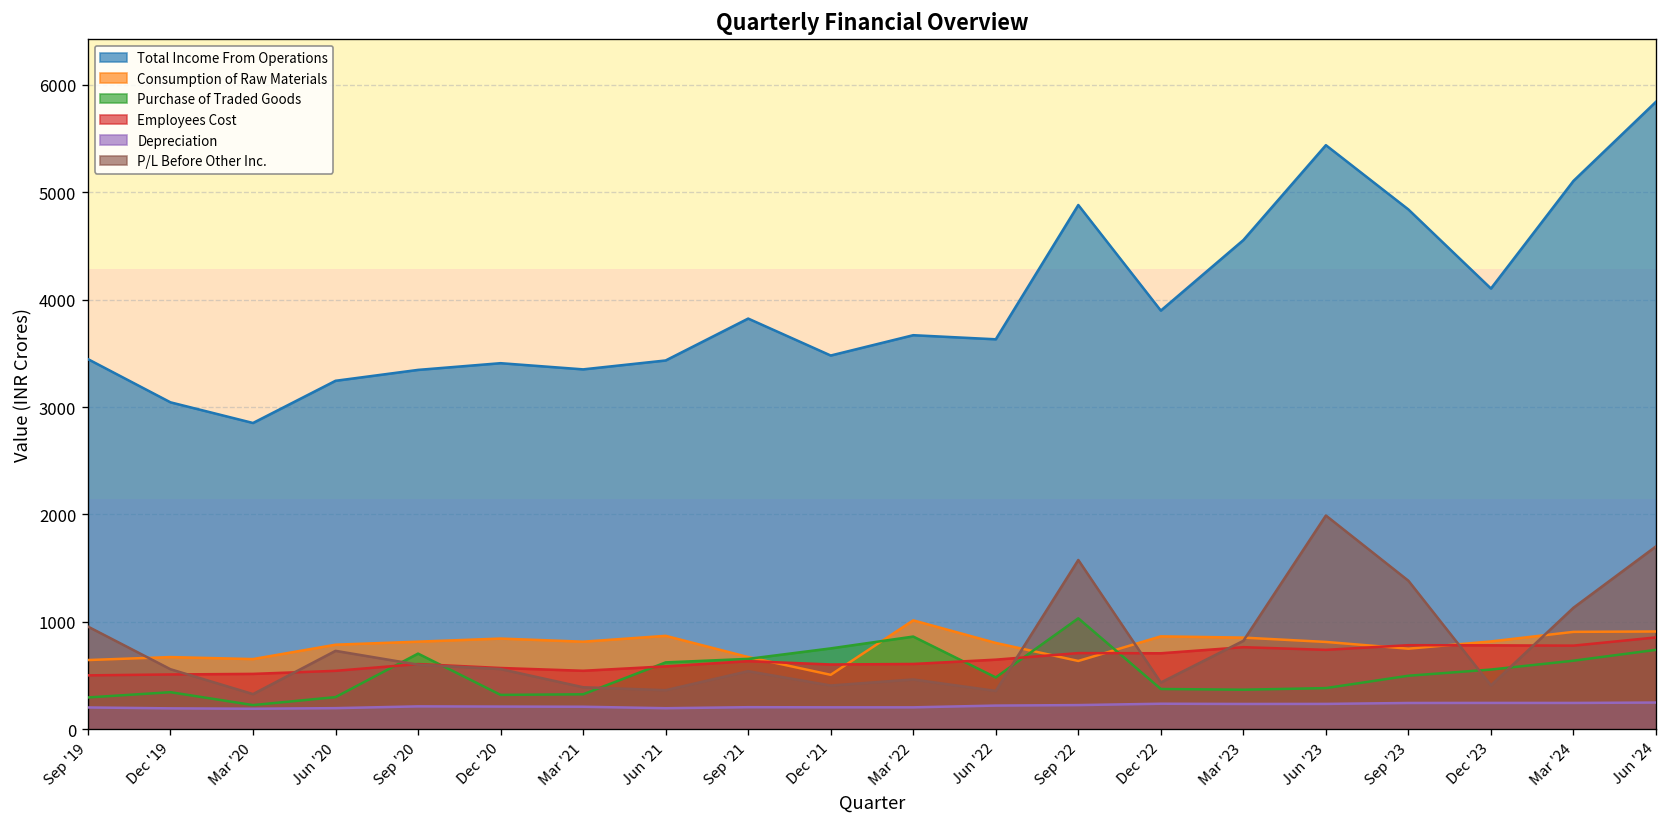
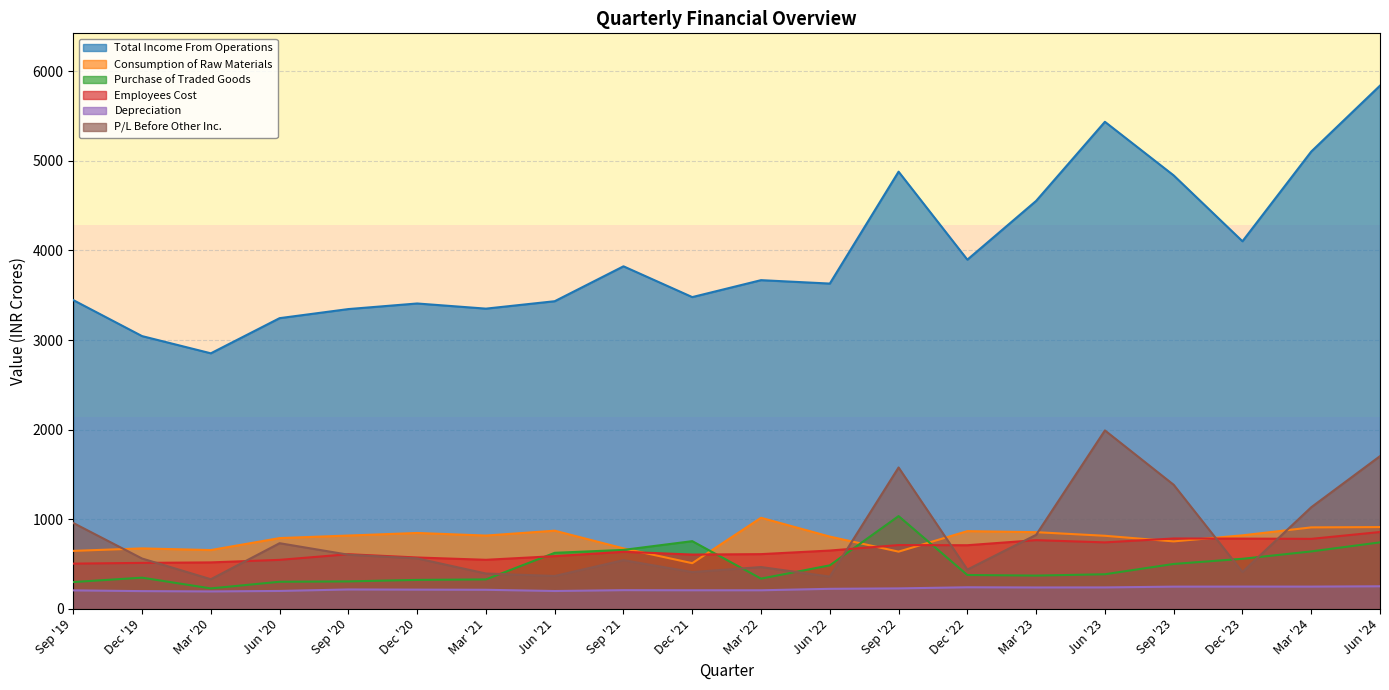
  {
    "Total Income From Operations": {
      "Sep '19": 3400,
      "Dec '19": 3000,
      "Mar '20": 2900,
      "Jun '20": 3200,
      "Sep '20": 3300,
      "Dec '20": 3400,
      "Mar '21": 3400,
      "Jun '21": 3400,
      "Sep '21": 3800,
      "Dec '21": 3500,
      "Mar '22": 3700,
      "Jun '22": 3600,
      "Sep '22": 4900,
      "Dec '22": 3900,
      "Mar '23": 4600,
      "Jun '23": 5400,
      "Sep '23": 4800,
      "Dec '23": 4100,
      "Mar '24": 5100,
      "Jun '24": 5800
    },
    "Consumption of Raw Materials": {
      "Sep '19": 600,
      "Dec '19": 700,
      "Mar '20": 700,
      "Jun '20": 800,
      "Sep '20": 800,
      "Dec '20": 800,
      "Mar '21": 800,
      "Jun '21": 900,
      "Dec '21": 500,
      "Mar '22": 1000,
      "Jun '22": 800,
      "Sep '22": 600,
      "Dec '22": 900,
      "Mar '23": 900,
      "Jun '23": 800,
      "Sep '23": 800,
      "Dec '23": 800,
      "Mar '24": 900,
      "Jun '24": 900
    },
    "Purchase of Traded Goods": {
      "Sep '19": 300,
      "Dec '19": 300,
      "Mar '20": 200,
      "Jun '20": 300,
-     "Sep '20": 700,
+     "Sep '20": 300,
      "Dec '20": 300,
      "Mar '21": 300,
      "Jun '21": 600,
      "Dec '21": 800,
-     "Mar '22": 900,
+     "Mar '22": 300,
      "Jun '22": 500,
      "Sep '22": 1000,
      "Dec '22": 400,
      "Mar '23": 400,
      "Jun '23": 400,
      "Sep '23": 500,
      "Dec '23": 600,
      "Mar '24": 600,
      "Jun '24": 700
    },
    "Employees Cost": {
      "Sep '19": 500,
      "Dec '19": 500,
      "Mar '20": 500,
      "Jun '20": 500,
      "Mar '21": 500,
      "Jun '21": 600,
      "Dec '21": 600,
      "Mar '22": 600,
      "Jun '22": 600,
      "Sep '22": 700,
      "Dec '22": 700,
      "Mar '23": 800,
      "Jun '23": 700,
      "Sep '23": 800,
      "Dec '23": 800,
      "Mar '24": 800,
      "Jun '24": 900
    },
    "Depreciation": {
      "Sep '19": 200,
      "Dec '19": 200,
      "Mar '20": 200,
      "Jun '20": 200,
      "Sep '20": 200,
      "Dec '20": 200,
      "Mar '21": 200,
      "Jun '21": 200,
      "Sep '21": 200,
      "Dec '21": 200,
      "Mar '22": 200,
      "Jun '22": 200,
      "Sep '22": 200,
      "Dec '22": 200,
      "Mar '23": 200,
      "Jun '23": 200,
      "Sep '23": 200,
      "Dec '23": 200,
      "Mar '24": 200,
      "Jun '24": 200
    },
    "P/L Before Other Inc.": {
      "Sep '19": 1000,
      "Dec '19": 600,
      "Mar '20": 300,
      "Jun '20": 700,
      "Mar '21": 400,
      "Jun '21": 400,
      "Sep '21": 500,
      "Dec '21": 400,
      "Mar '22": 500,
      "Jun '22": 400,
      "Sep '22": 1600,
      "Dec '22": 400,
      "Mar '23": 800,
      "Jun '23": 2000,
      "Sep '23": 1400,
      "Dec '23": 400,
      "Mar '24": 1100,
      "Jun '24": 1700
    }
  }
